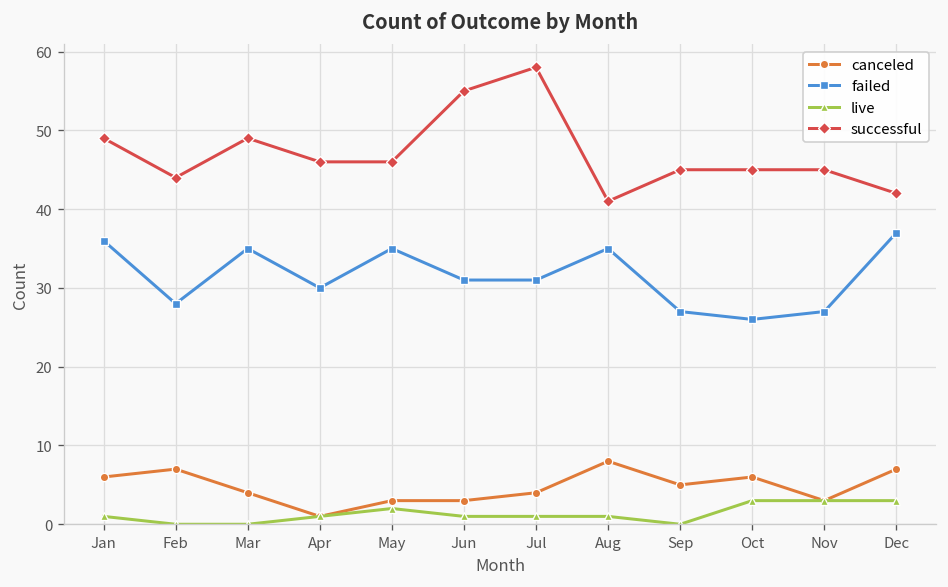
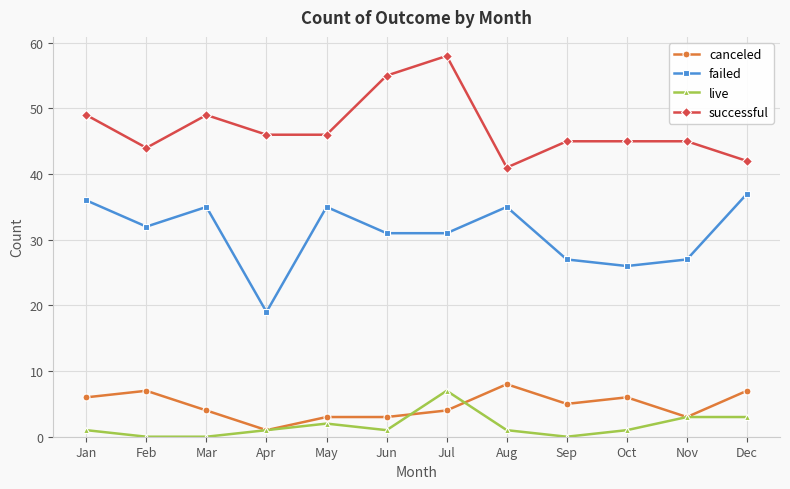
  {
    "failed": {
      "Jan": 36,
-     "Feb": 28,
+     "Feb": 32,
      "Mar": 35,
-     "Apr": 30,
+     "Apr": 19,
      "May": 35,
      "Jun": 31,
      "Jul": 31,
      "Aug": 35,
      "Sep": 27,
      "Oct": 26,
      "Nov": 27,
      "Dec": 37
    },
    "live": {
      "Jan": 1,
      "Feb": 0,
      "Mar": 0,
      "May": 2,
      "Jun": 1,
-     "Jul": 1,
+     "Jul": 7,
      "Aug": 1,
      "Sep": 0,
-     "Oct": 3,
+     "Oct": 1,
      "Dec": 3
    }
  }
